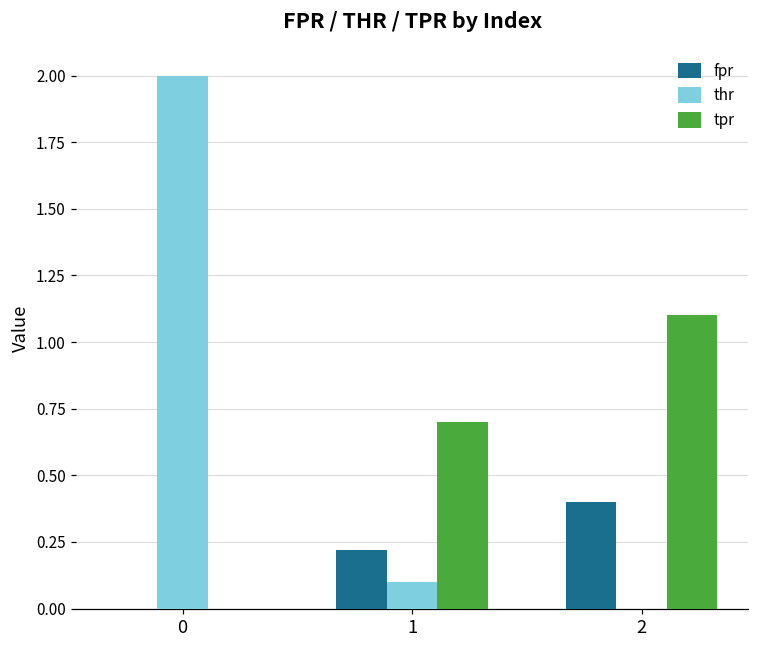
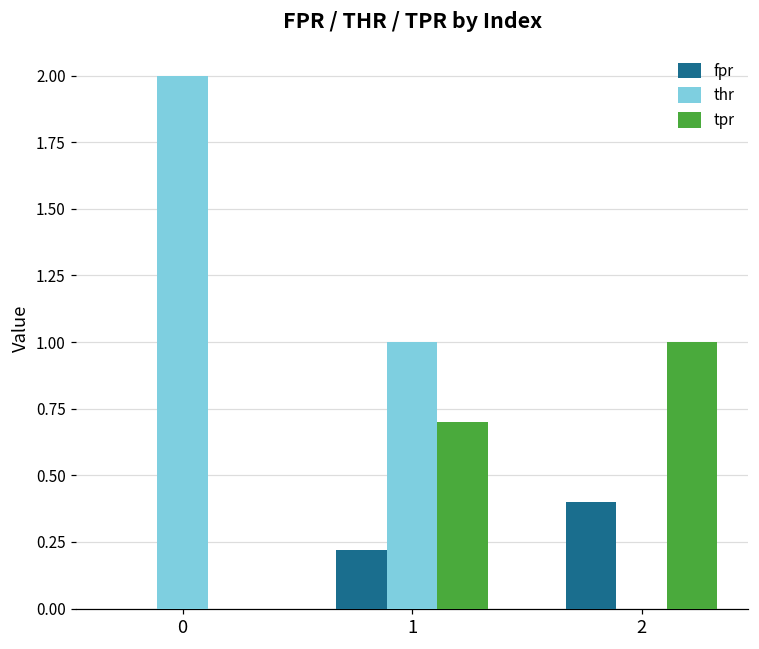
  {
    "fpr": {
      "0": 0.0,
      "1": 0.22,
      "2": 0.4
    },
    "thr": {
      "0": 2.0,
-     "1": 0.1,
+     "1": 1.0,
      "2": 0.0
    },
    "tpr": {
      "0": 0.0,
      "1": 0.7,
-     "2": 1.1
+     "2": 1.0
    }
  }
